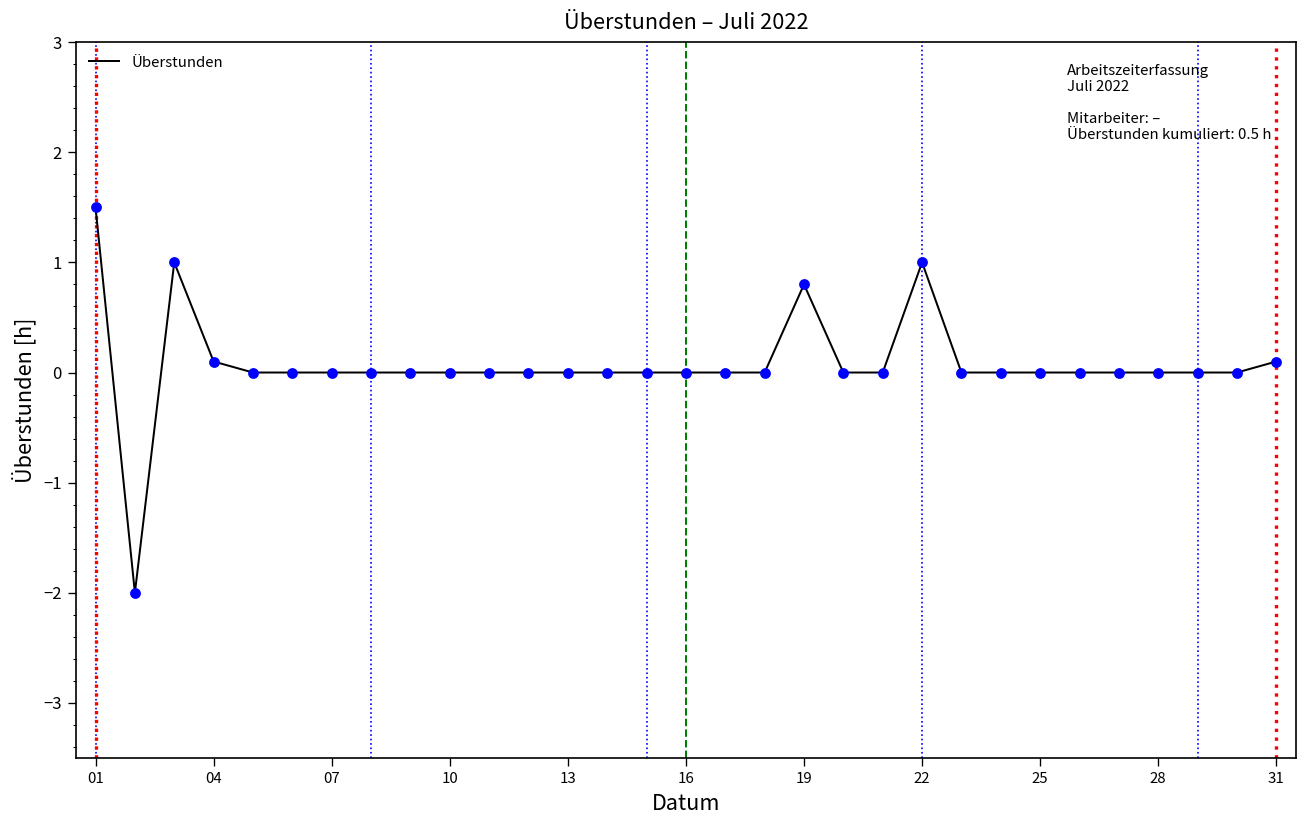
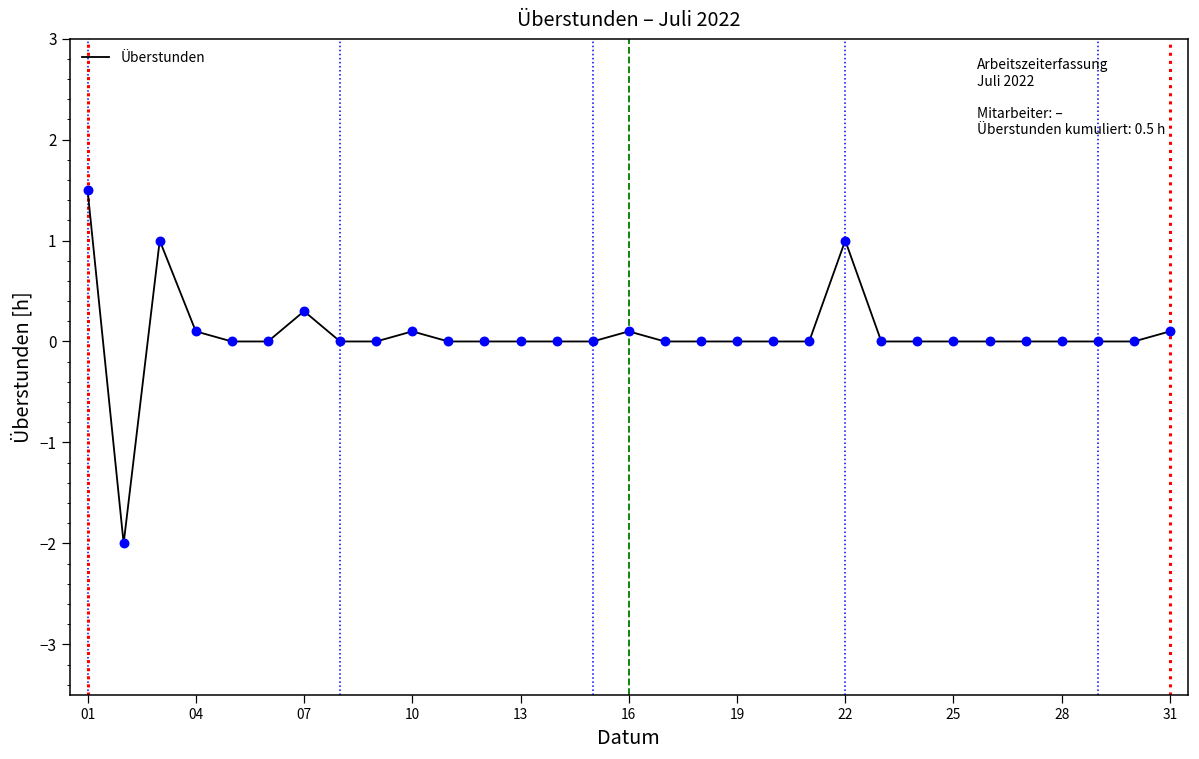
  {
    "01": 1.5,
    "04": 0.1,
-   "07": 0.0,
-   "10": 0.0,
+   "07": 0.3,
+   "10": 0.1,
    "13": 0.0,
-   "16": 0.0,
-   "19": 0.8,
+   "16": 0.1,
+   "19": 0.0,
    "22": 1.0,
    "25": 0.0,
    "28": 0.0,
    "31": 0.1
  }
